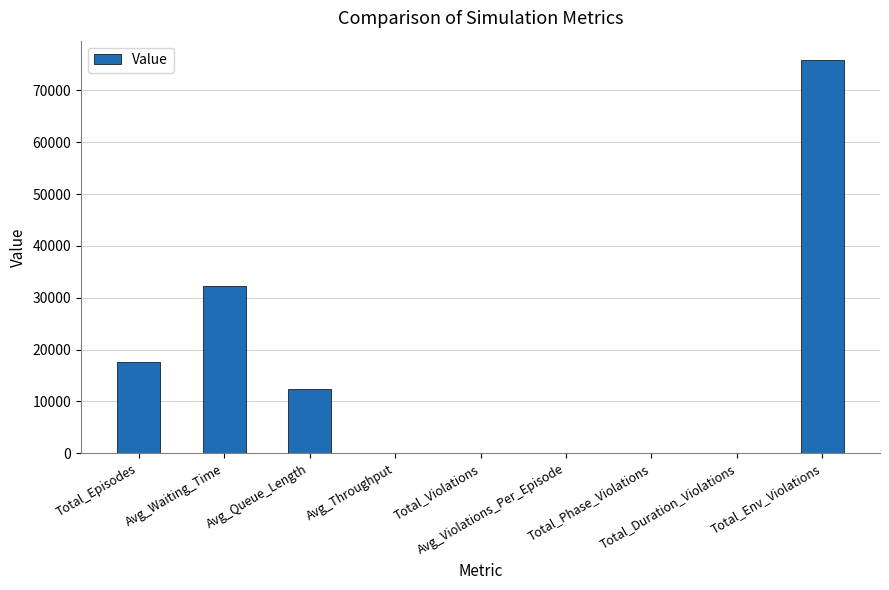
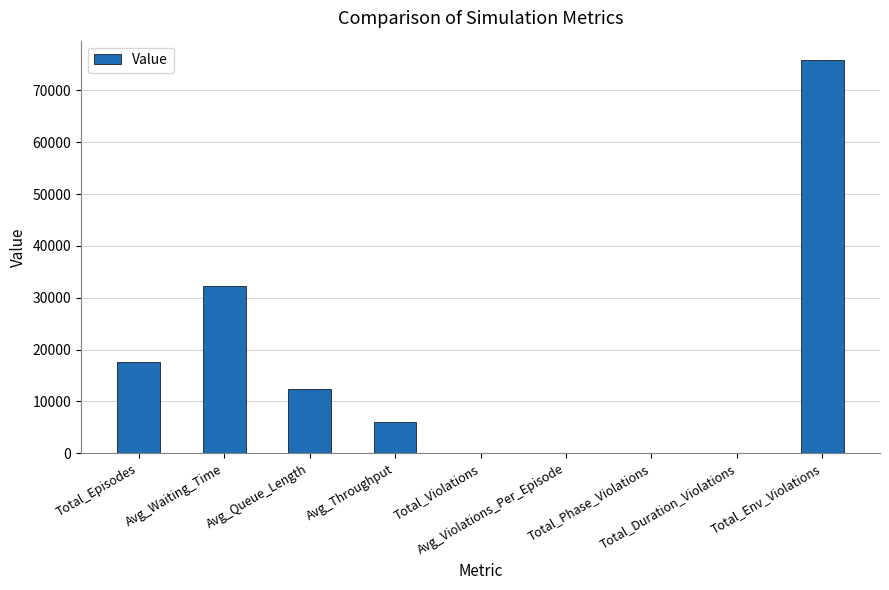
  {
    "Total_Episodes": 18000,
    "Avg_Waiting_Time": 32000,
    "Avg_Queue_Length": 12000,
-   "Avg_Throughput": 0,
+   "Avg_Throughput": 6000,
    "Total_Violations": 0,
    "Avg_Violations_Per_Episode": 0,
    "Total_Phase_Violations": 0,
    "Total_Duration_Violations": 0,
    "Total_Env_Violations": 76000
  }
